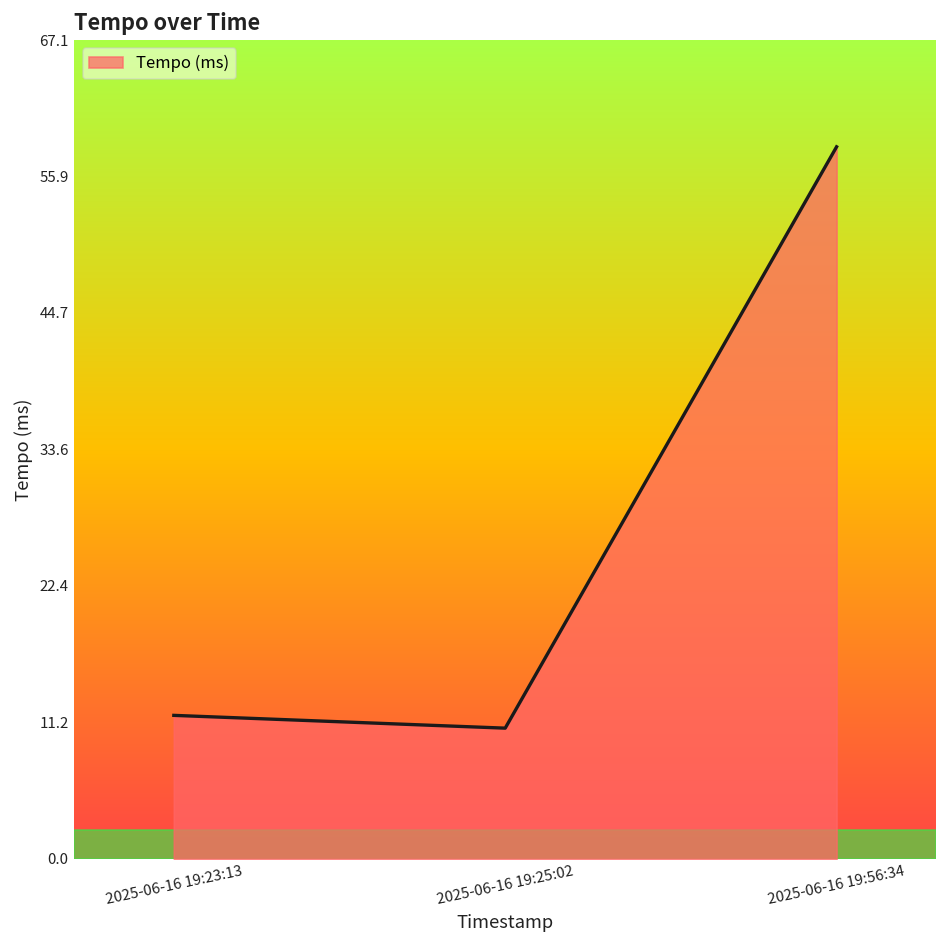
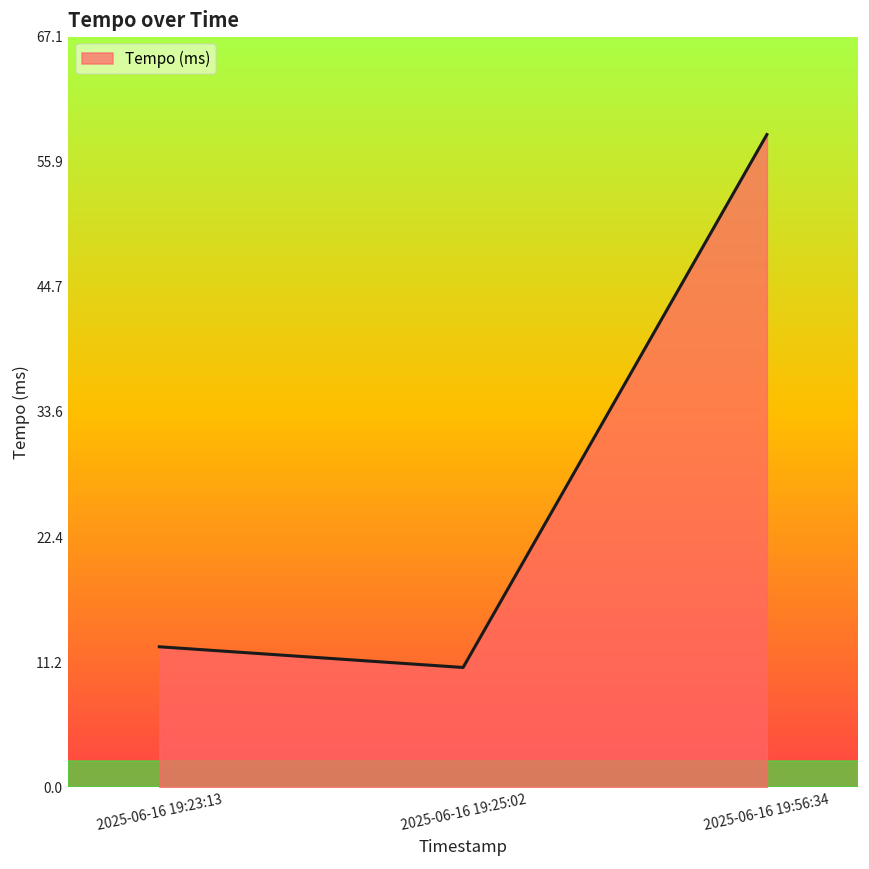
  {
-   "2025-06-16 19:23:13": 11.8,
+   "2025-06-16 19:23:13": 12.6,
    "2025-06-16 19:25:02": 10.7,
    "2025-06-16 19:56:34": 58.4
  }
